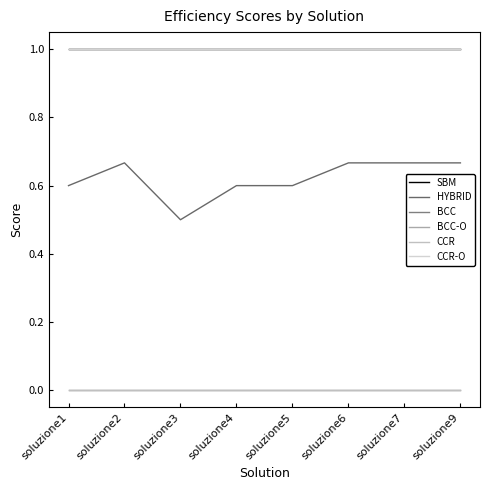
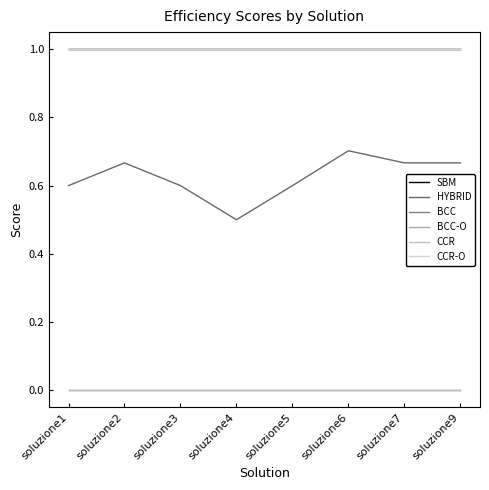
  {
    "HYBRID": {
      "soluzione1": 0.60,
      "soluzione2": 0.67,
-     "soluzione3": 0.5,
-     "soluzione4": 0.6,
+     "soluzione3": 0.6,
+     "soluzione4": 0.5,
      "soluzione5": 0.60,
-     "soluzione6": 0.67,
+     "soluzione6": 0.70,
      "soluzione7": 0.67,
      "soluzione9": 0.67
    }
  }
